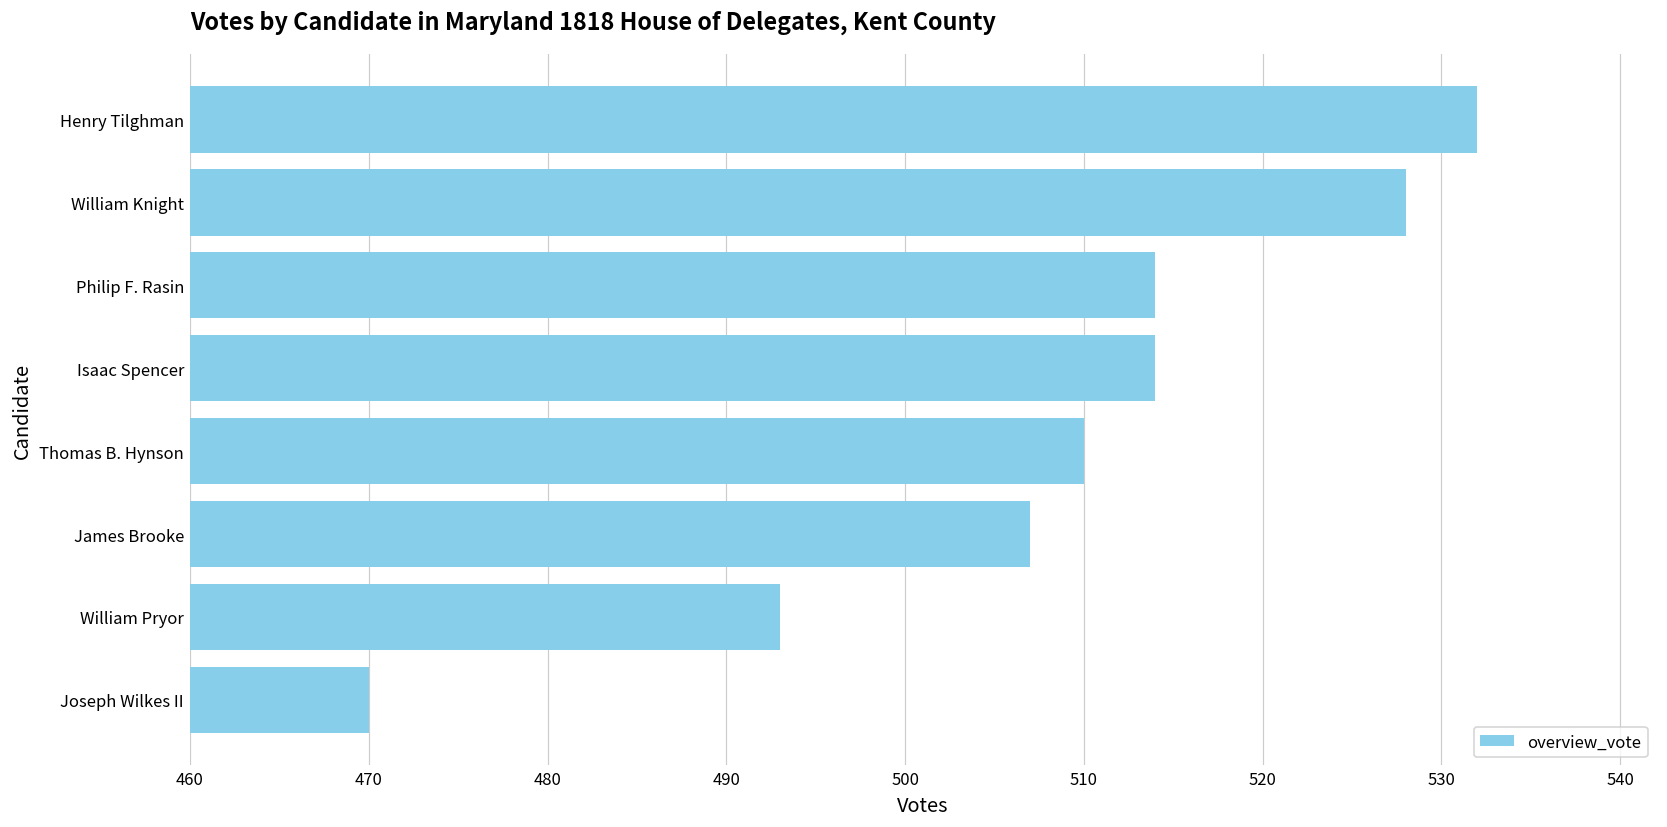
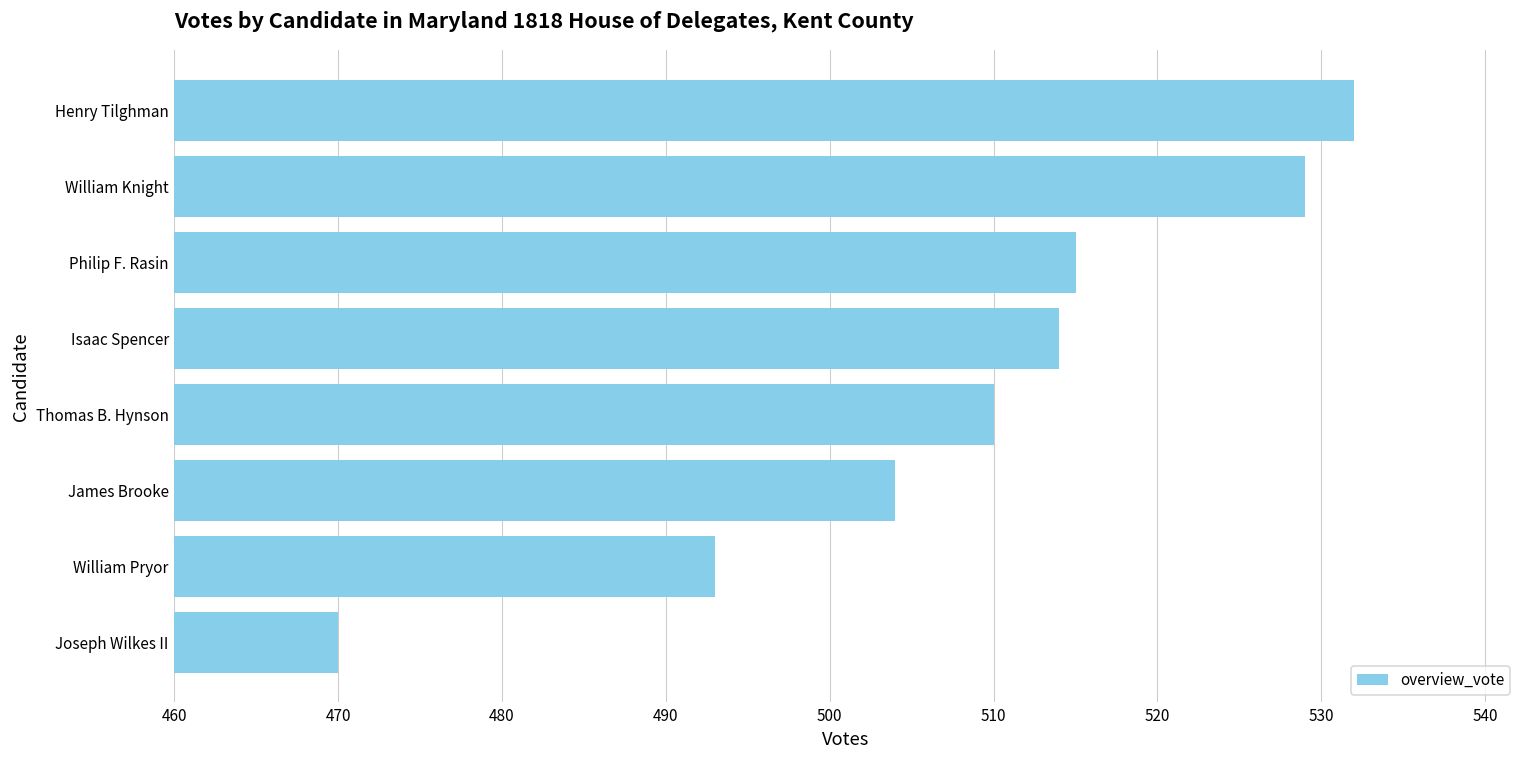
  {
    "Henry Tilghman": 532,
-   "William Knight": 528,
-   "Philip F. Rasin": 514,
+   "William Knight": 529,
+   "Philip F. Rasin": 515,
    "Isaac Spencer": 514,
    "Thomas B. Hynson": 510,
-   "James Brooke": 507,
+   "James Brooke": 504,
    "William Pryor": 493,
    "Joseph Wilkes II": 470
  }
